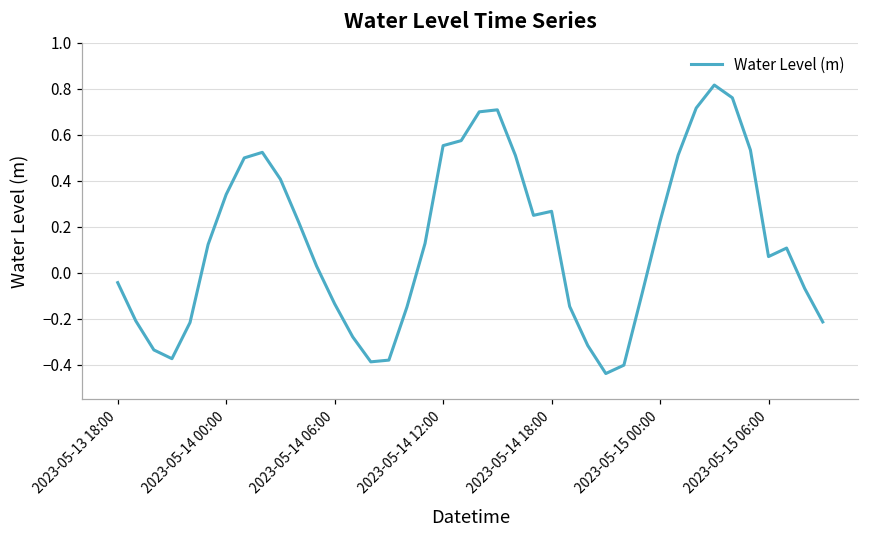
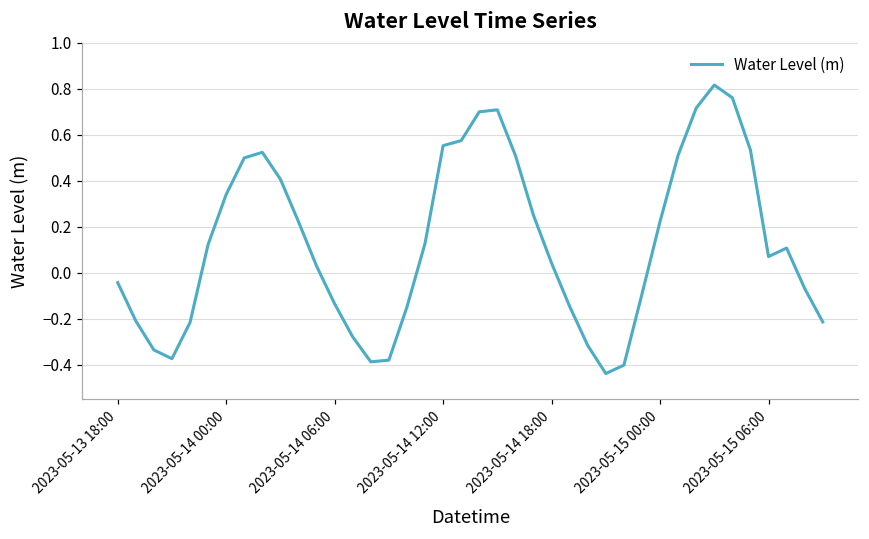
  {
    "2023-05-13 18:00": -0.04,
    "2023-05-14 00:00": 0.34,
    "2023-05-14 06:00": -0.13,
    "2023-05-14 12:00": 0.55,
-   "2023-05-14 18:00": 0.27,
+   "2023-05-14 18:00": 0.04,
    "2023-05-15 00:00": 0.22,
    "2023-05-15 06:00": 0.07
  }
